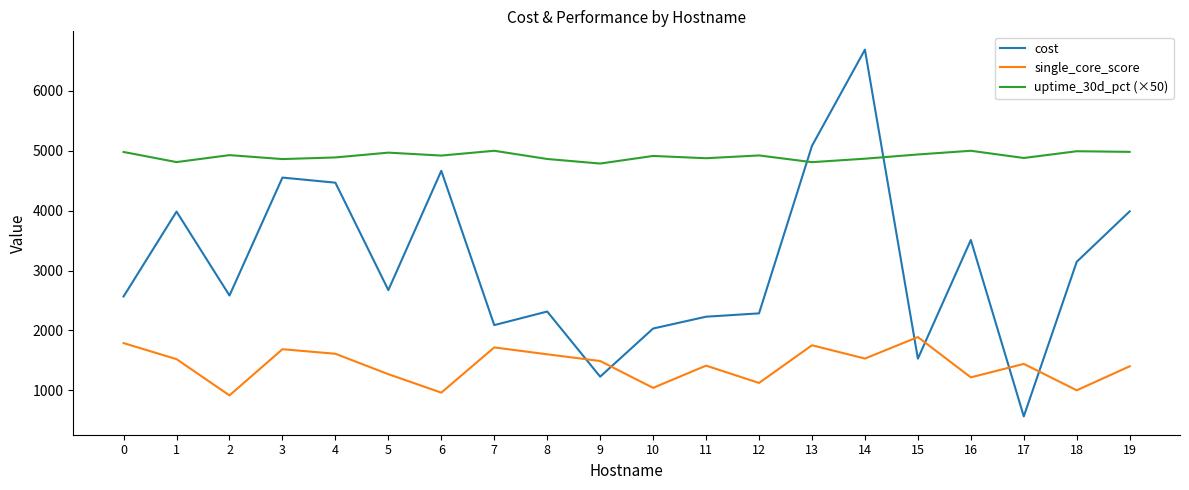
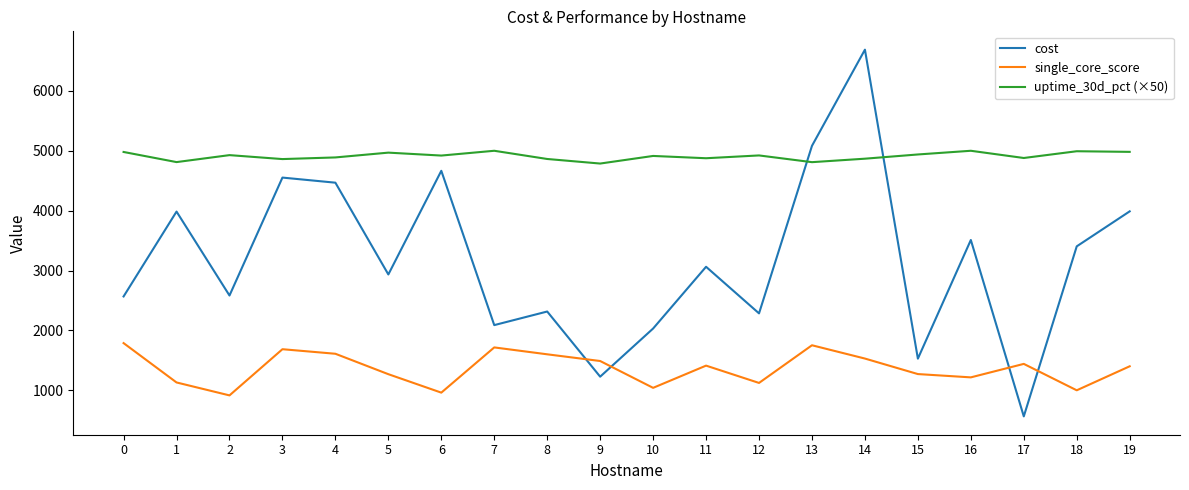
  {
    "cost": {
      "0": 2600,
      "1": 4000,
      "2": 2600,
      "3": 4600,
      "4": 4500,
-     "5": 2700,
+     "5": 2900,
      "6": 4700,
      "7": 2100,
      "8": 2300,
      "9": 1200,
      "10": 2000,
-     "11": 2200,
+     "11": 3100,
      "12": 2300,
      "13": 5100,
      "14": 6700,
      "15": 1500,
      "16": 3500,
      "17": 600,
-     "18": 3100,
+     "18": 3400,
      "19": 4000
    },
    "single_core_score": {
      "0": 1800,
-     "1": 1500,
+     "1": 1100,
      "2": 900,
      "3": 1700,
      "4": 1600,
      "5": 1300,
      "6": 1000,
      "7": 1700,
      "8": 1600,
      "9": 1500,
      "10": 1000,
      "11": 1400,
      "12": 1100,
      "13": 1800,
      "14": 1500,
-     "15": 1900,
+     "15": 1300,
      "16": 1200,
      "17": 1400,
      "18": 1000,
      "19": 1400
    },
    "uptime_30d_pct (×50)": {
      "0": 5000,
      "1": 4800,
      "2": 4900,
      "3": 4900,
      "4": 4900,
      "5": 5000,
      "6": 4900,
      "7": 5000,
      "8": 4900,
      "9": 4800,
      "10": 4900,
      "11": 4900,
      "12": 4900,
      "13": 4800,
      "14": 4900,
      "15": 4900,
      "16": 5000,
      "17": 4900,
      "18": 5000,
      "19": 5000
    }
  }
